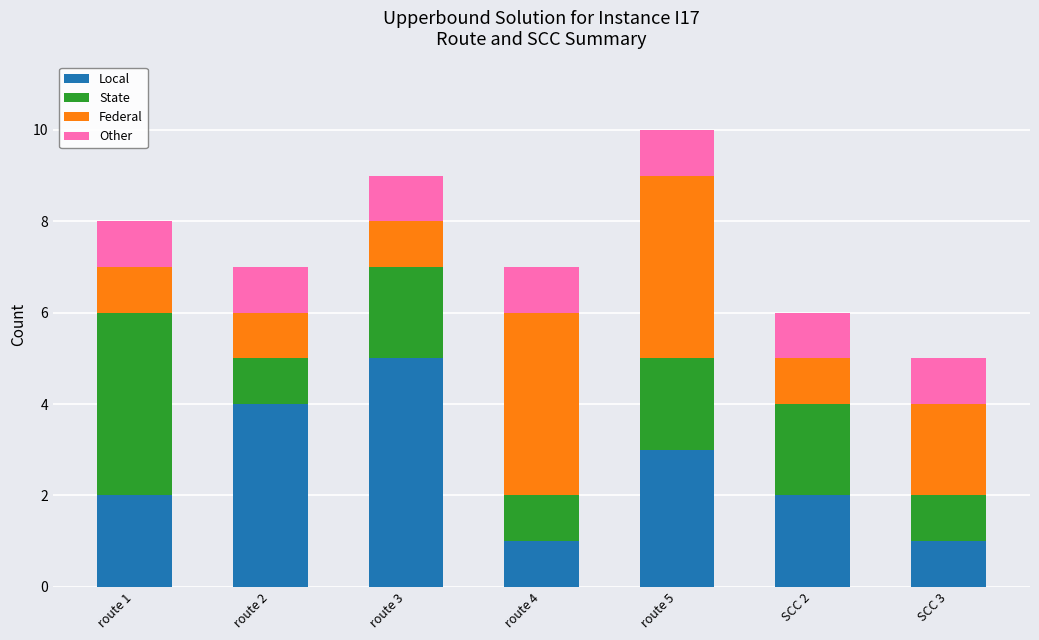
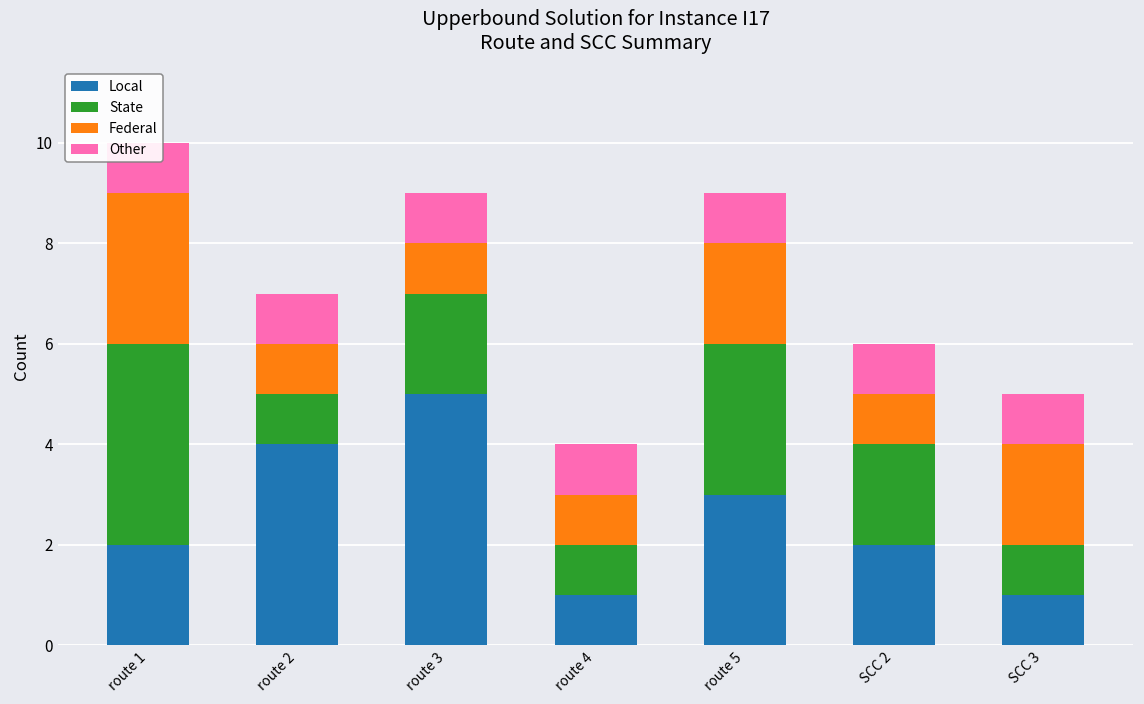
  {
    "Local": {
      "route 1": 2,
      "route 2": 4,
      "route 3": 5,
      "route 4": 1,
      "route 5": 3,
      "SCC 2": 2,
      "SCC 3": 1
    },
    "State": {
      "route 1": 4,
      "route 2": 1,
      "route 3": 2,
      "route 4": 1,
-     "route 5": 2,
+     "route 5": 3,
      "SCC 2": 2,
      "SCC 3": 1
    },
    "Federal": {
-     "route 1": 1,
+     "route 1": 3,
      "route 2": 1,
      "route 3": 1,
-     "route 4": 4,
-     "route 5": 4,
+     "route 4": 1,
+     "route 5": 2,
      "SCC 2": 1,
      "SCC 3": 2
    },
    "Other": {
      "route 2": 1,
      "route 3": 1,
      "route 4": 1,
      "route 5": 1,
      "SCC 2": 1,
      "SCC 3": 1
    }
  }
